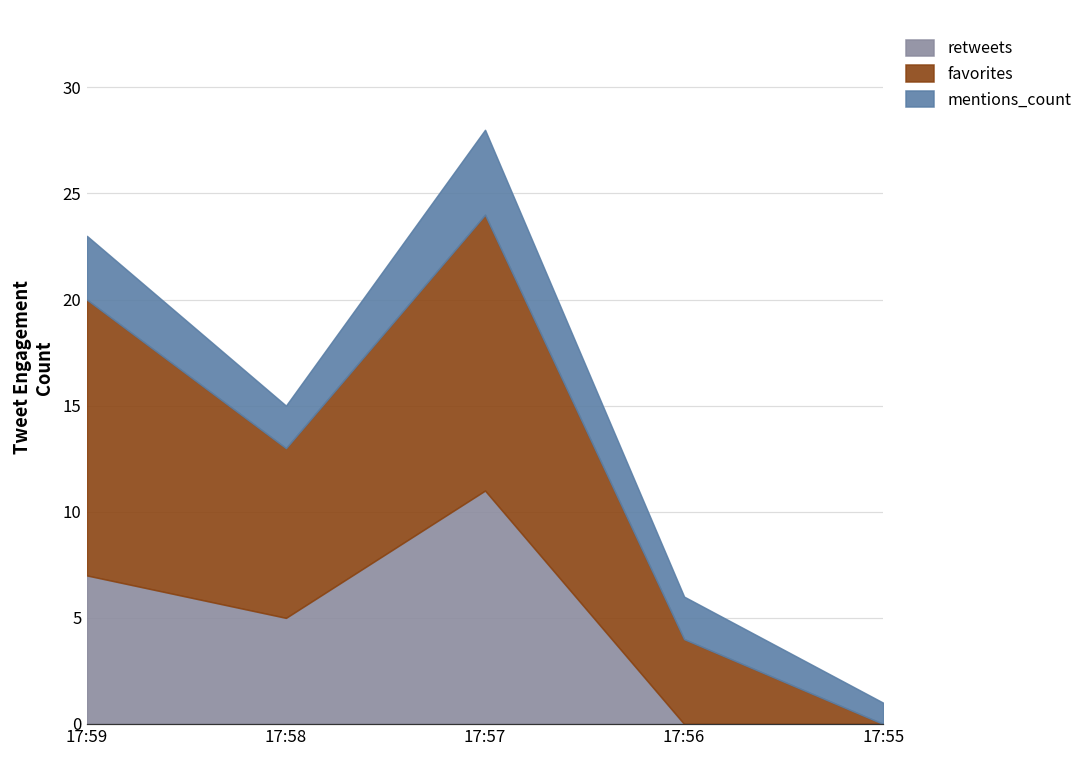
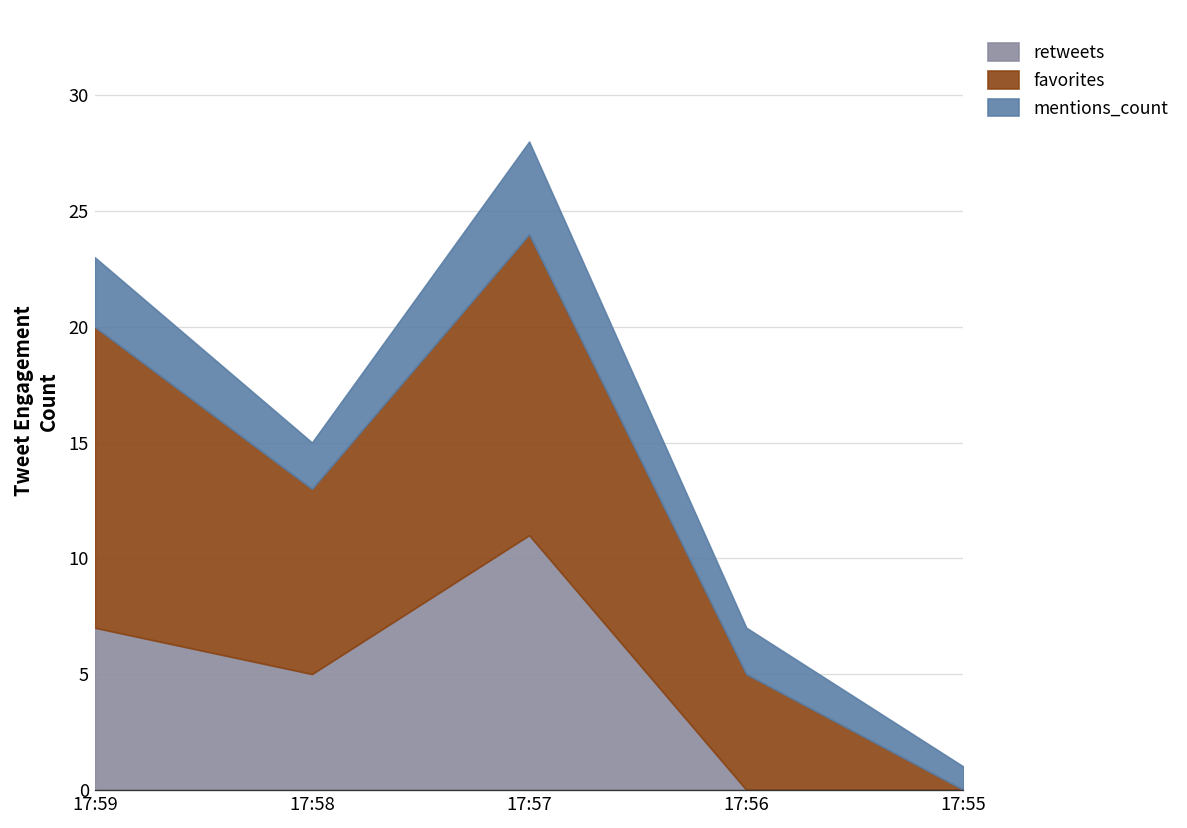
  {
    "favorites": {
      "17:59": 13,
      "17:58": 8,
      "17:57": 13,
-     "17:56": 4
+     "17:56": 5
    }
  }
